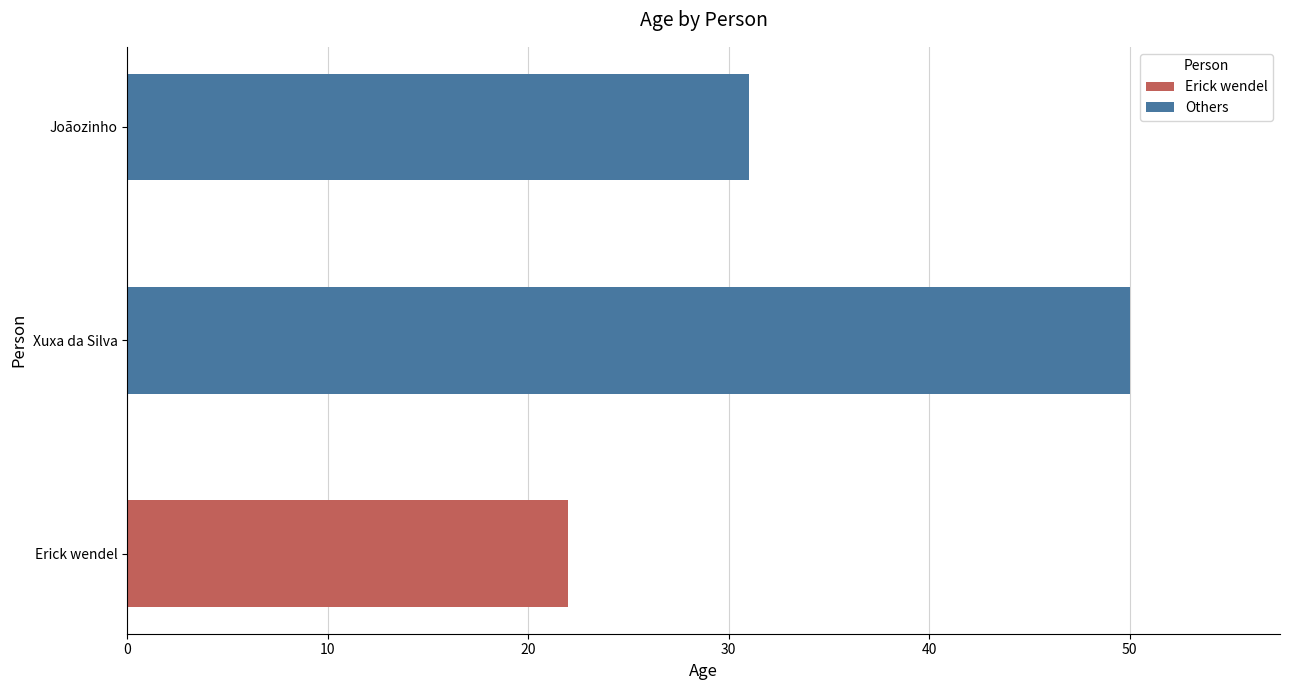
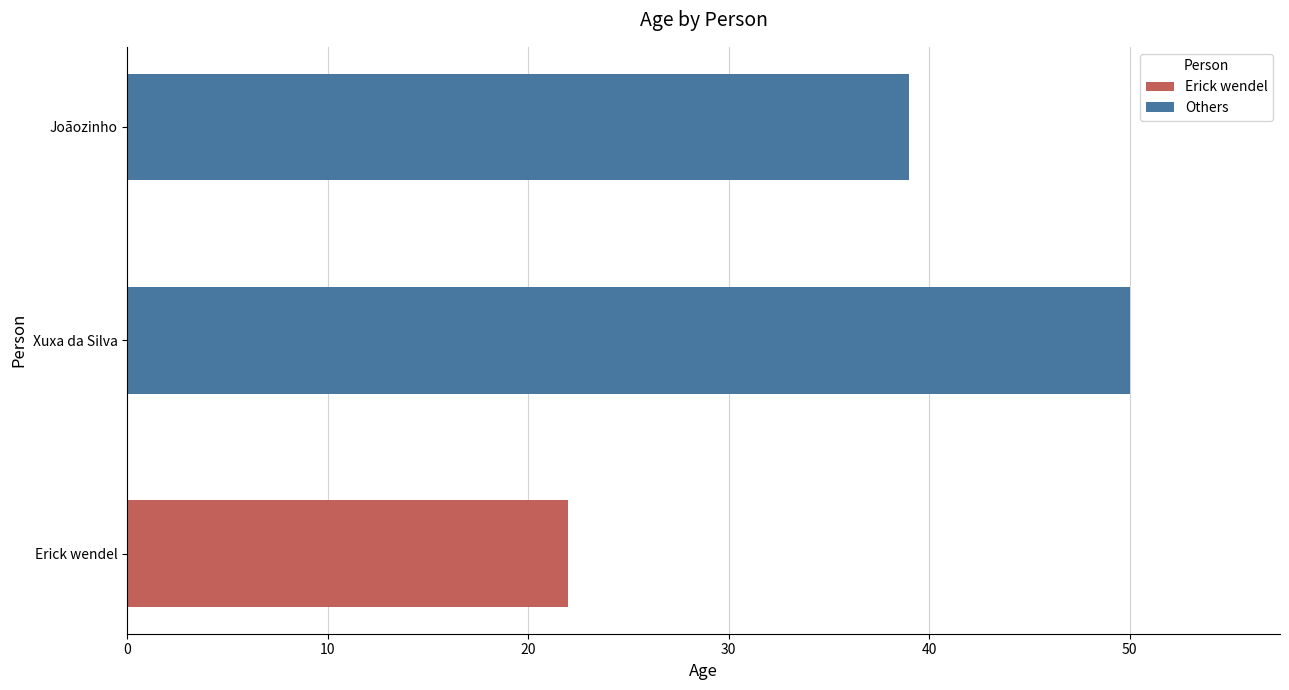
  {
-   "Joãozinho": 31,
+   "Joãozinho": 39,
    "Xuxa da Silva": 50,
    "Erick wendel": 22
  }
